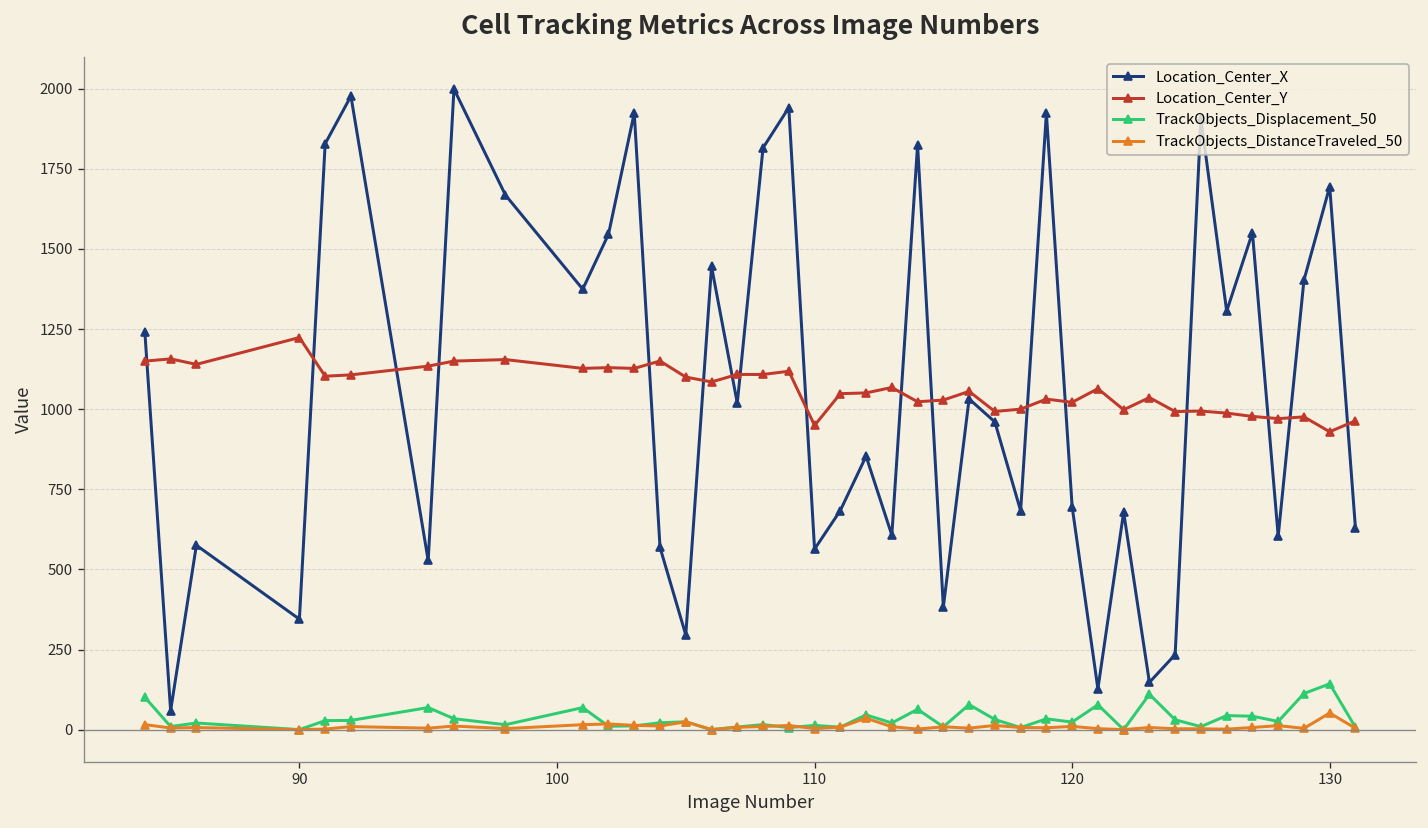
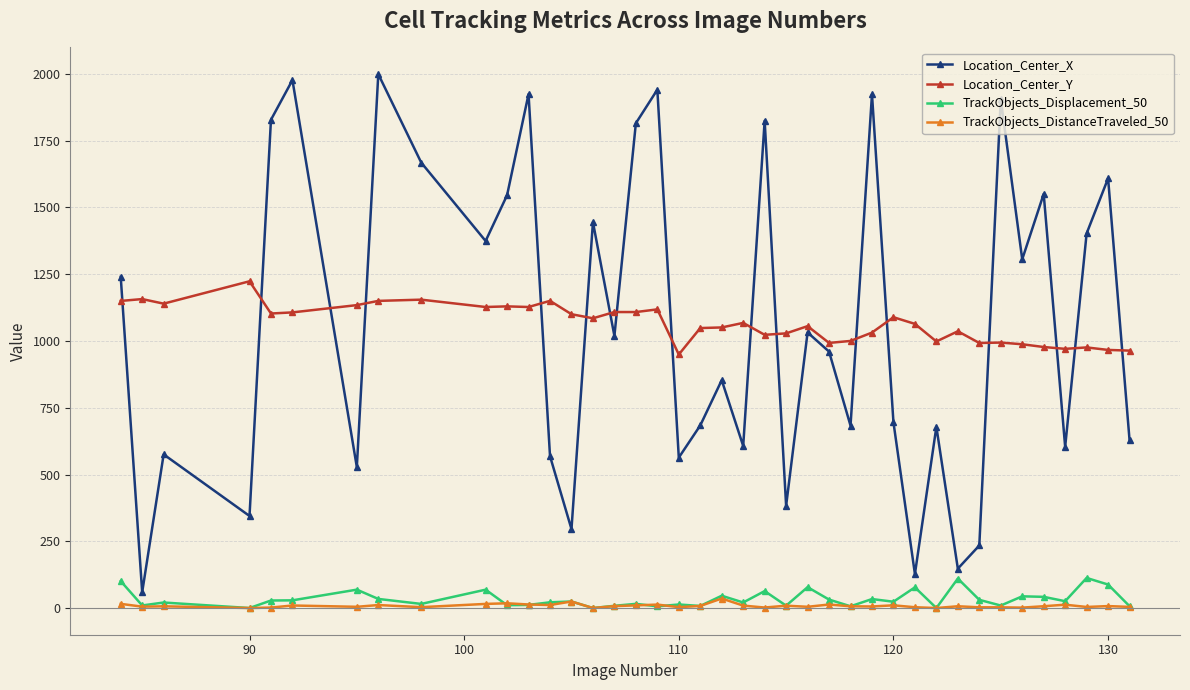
  {
    "Location_Center_X": {
      "90": 340,
      "110": 560,
      "120": 700,
-     "130": 1690
+     "130": 1610
    },
    "Location_Center_Y": {
      "90": 1220,
      "110": 950,
-     "120": 1020,
-     "130": 930
+     "120": 1090,
+     "130": 970
    },
    "TrackObjects_Displacement_50": {
      "110": 10,
      "120": 20,
-     "130": 140
+     "130": 90
    },
    "TrackObjects_DistanceTraveled_50": {
      "110": 0,
      "120": 10,
-     "130": 50
+     "130": 10
    }
  }
